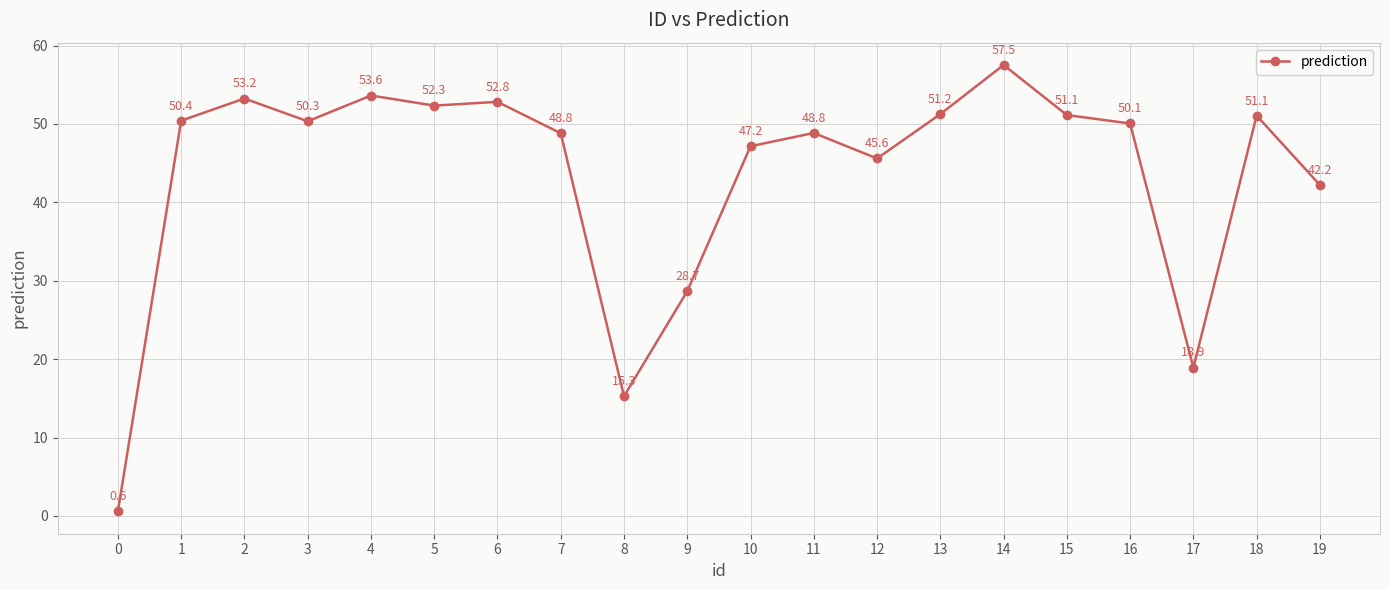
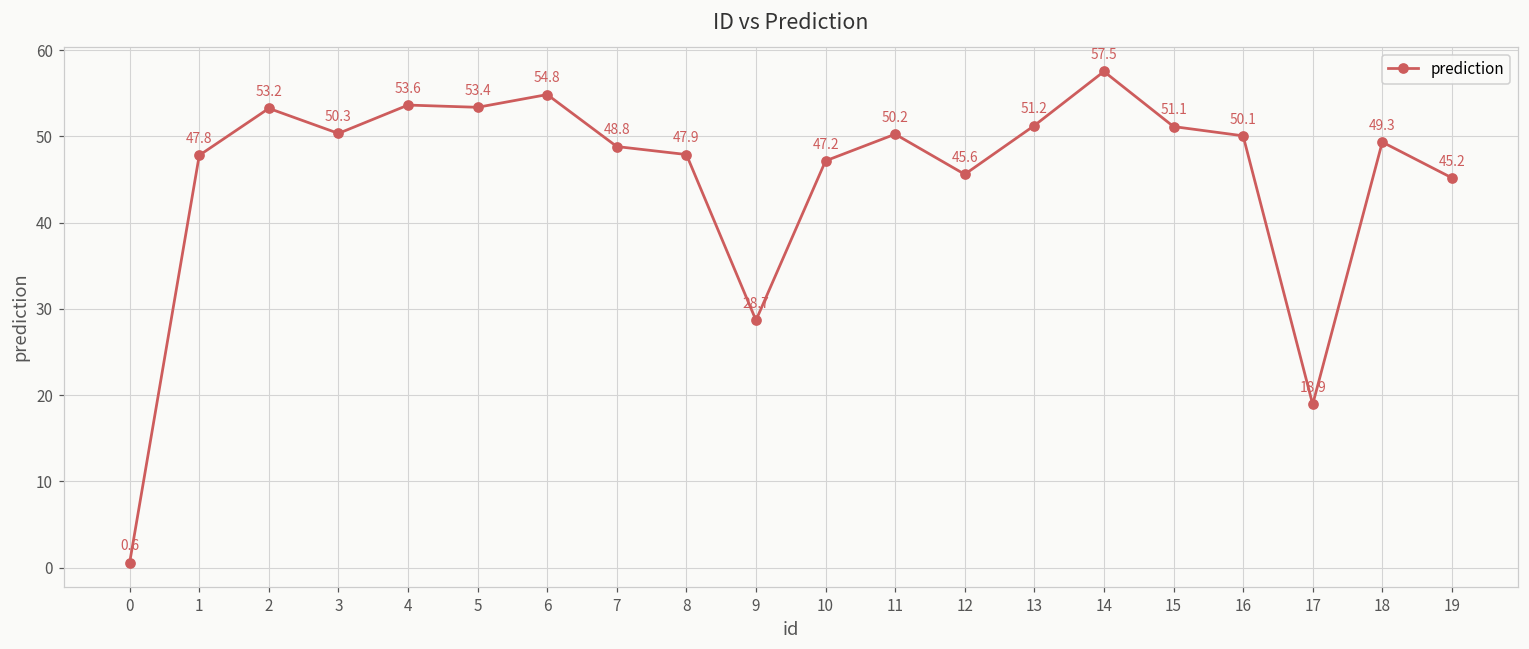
  {
    "0": 0.6,
-   "1": 50.4,
+   "1": 47.8,
    "2": 53.2,
    "3": 50.3,
    "4": 53.6,
-   "5": 52.3,
-   "6": 52.8,
+   "5": 53.4,
+   "6": 54.8,
    "7": 48.8,
-   "8": 15.3,
+   "8": 47.9,
    "9": 28.7,
    "10": 47.2,
-   "11": 48.8,
+   "11": 50.2,
    "12": 45.6,
    "13": 51.2,
    "14": 57.5,
    "15": 51.1,
    "16": 50.1,
    "17": 18.9,
-   "18": 51.1,
-   "19": 42.2
+   "18": 49.3,
+   "19": 45.2
  }
